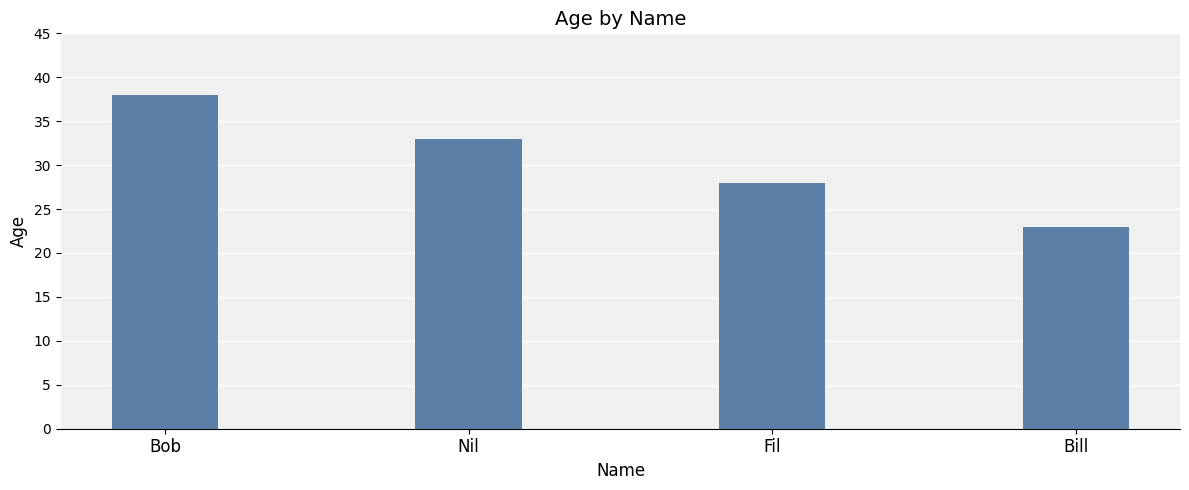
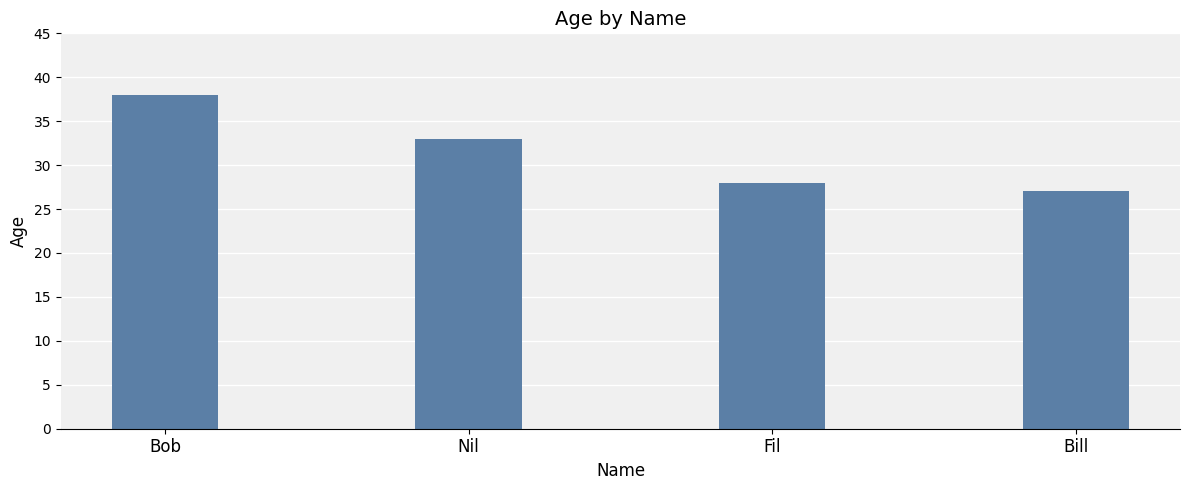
  {
    "Bob": 38,
    "Nil": 33,
    "Fil": 28,
-   "Bill": 23
+   "Bill": 27
  }
